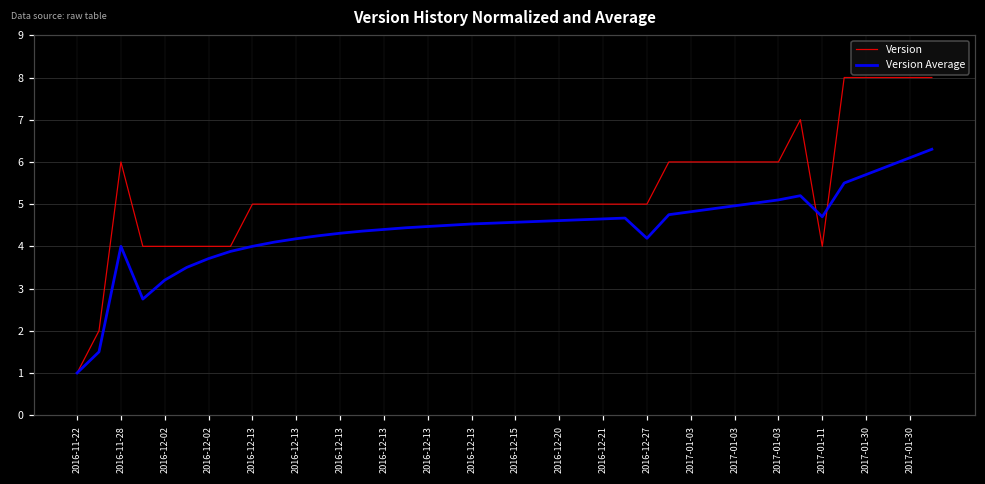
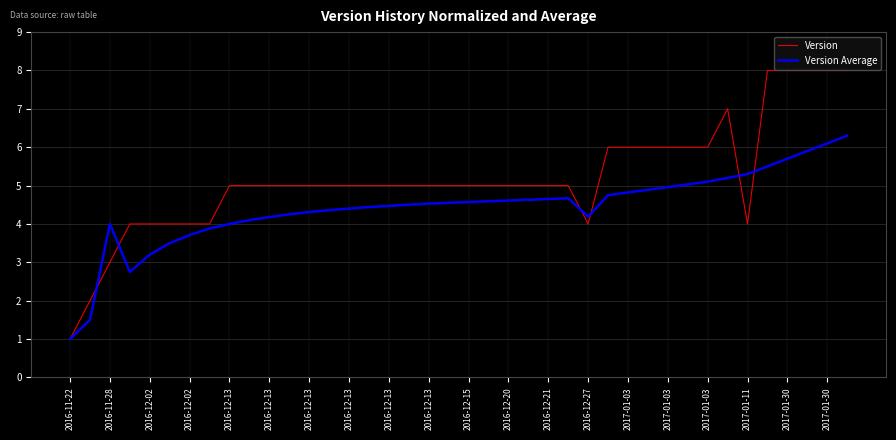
  {
    "Version": {
-     "2016-11-28": 6,
+     "2016-11-28": 3,
      "2016-12-20": 5,
-     "2016-12-27": 5,
+     "2016-12-27": 4,
      "2017-01-11": 4
    },
    "Version Average": {
      "2016-11-28": 4.0,
      "2016-12-20": 4.6,
      "2016-12-27": 4.2,
-     "2017-01-11": 4.7
+     "2017-01-11": 5.3
    }
  }
